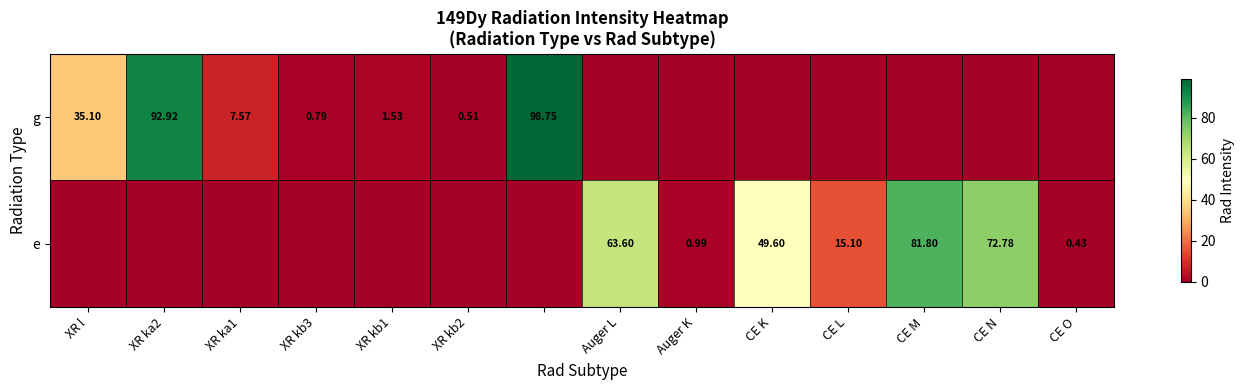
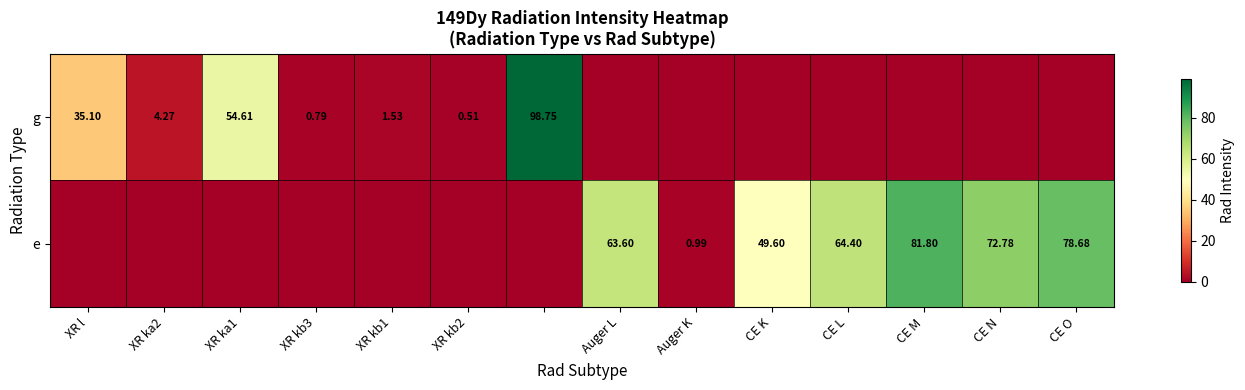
  {
    "g": {
      "XR l": 35.10,
-     "XR ka2": 92.92,
-     "XR ka1": 7.57,
+     "XR ka2": 4.27,
+     "XR ka1": 54.61,
      "XR kb3": 0.79,
      "XR kb1": 1.53,
      "XR kb2": 0.51
    },
    "e": {
      "Auger L": 63.60,
      "Auger K": 0.99,
      "CE K": 49.60,
-     "CE L": 15.10,
+     "CE L": 64.40,
      "CE M": 81.80,
      "CE N": 72.78,
-     "CE O": 0.43
+     "CE O": 78.68
    }
  }
